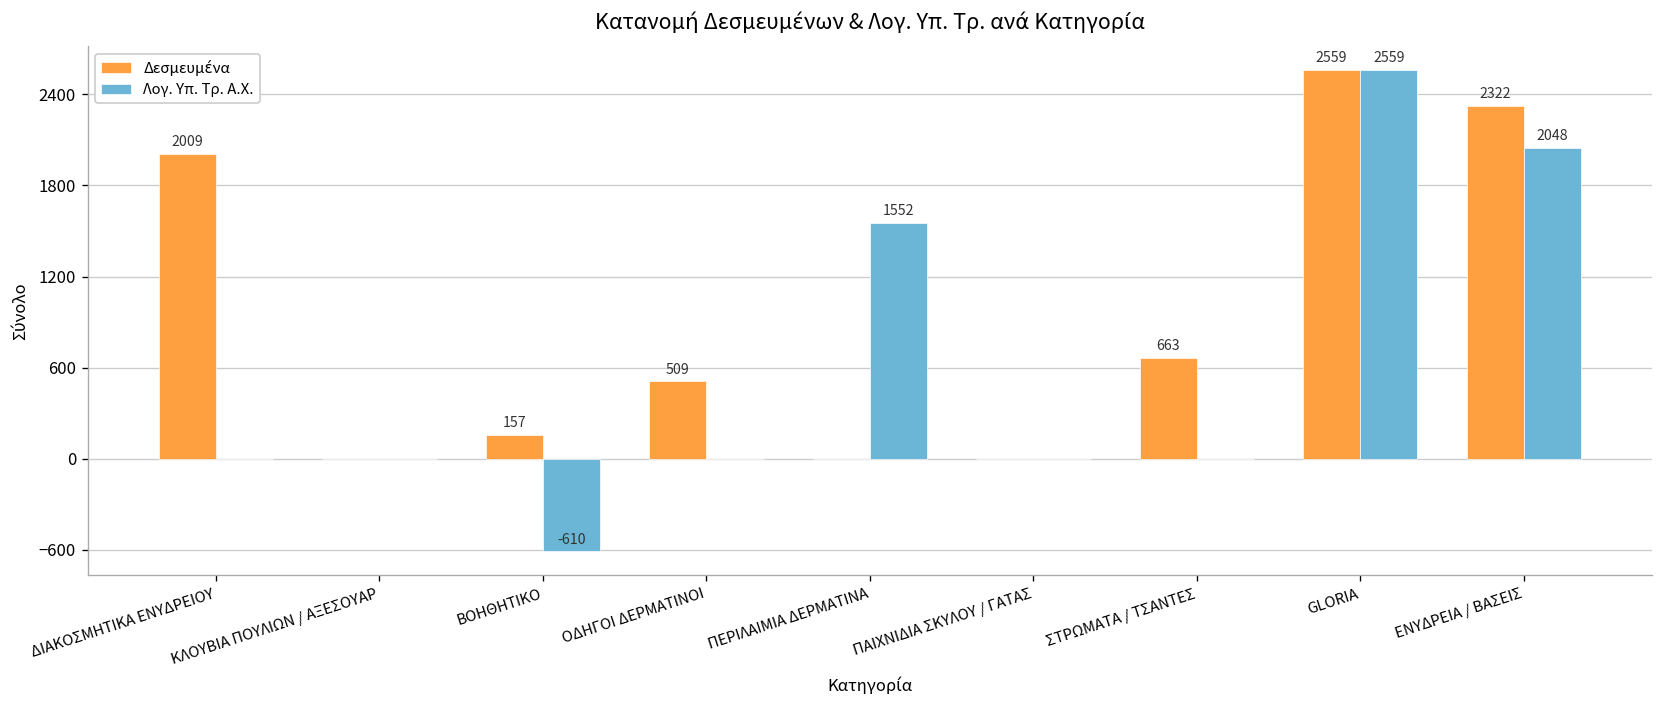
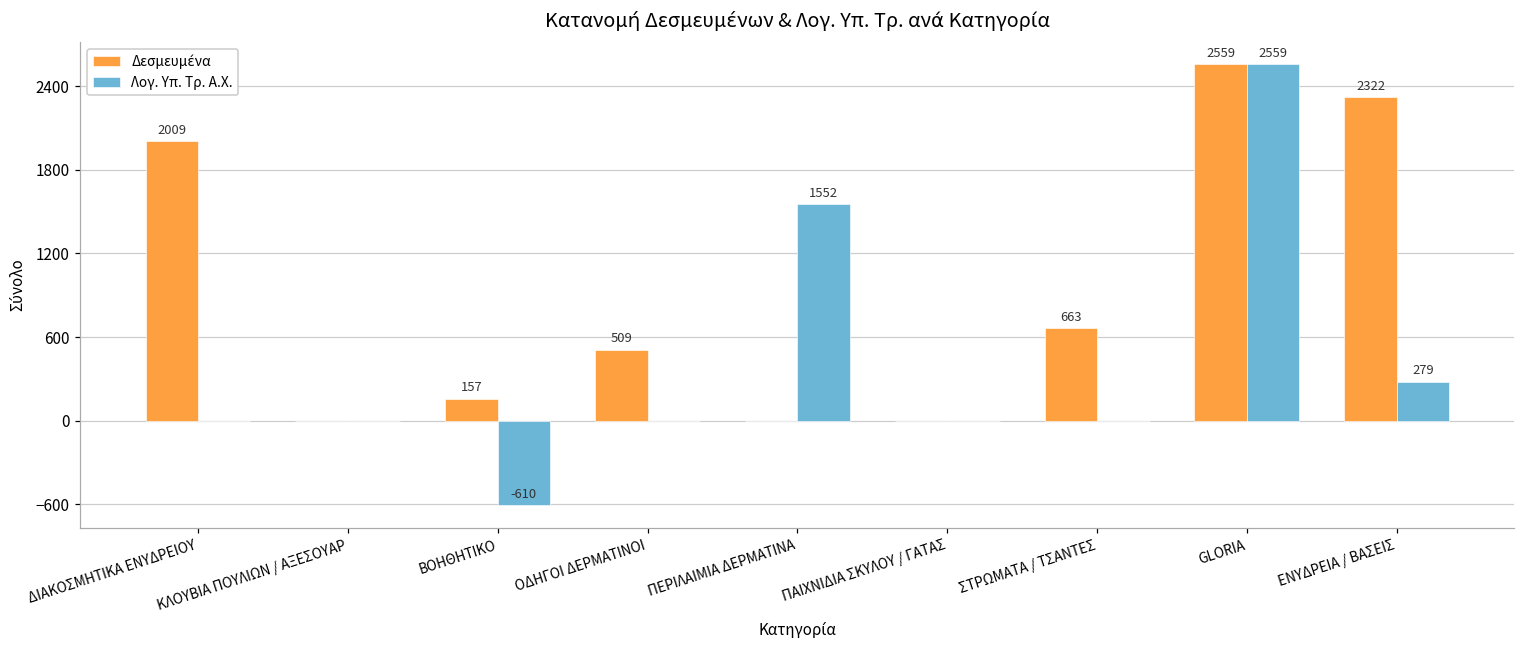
  {
    "Δεσμευμένα": {
      "ΔΙΑΚΟΣΜΗΤΙΚΑ ΕΝΥΔΡΕΙΟΥ": 2009,
      "ΒΟΗΘΗΤΙΚΟ": 157,
      "ΟΔΗΓΟΙ ΔΕΡΜΑΤΙΝΟΙ": 509,
      "ΣΤΡΩΜΑΤΑ / ΤΣΑΝΤΕΣ": 663,
      "GLORIA": 2559,
      "ΕΝΥΔΡΕΙΑ / ΒΑΣΕΙΣ": 2322
    },
    "Λογ. Υπ. Τρ. Α.Χ.": {
      "ΒΟΗΘΗΤΙΚΟ": -610,
      "ΠΕΡΙΛΑΙΜΙΑ ΔΕΡΜΑΤΙΝΑ": 1552,
      "GLORIA": 2559,
-     "ΕΝΥΔΡΕΙΑ / ΒΑΣΕΙΣ": 2048
+     "ΕΝΥΔΡΕΙΑ / ΒΑΣΕΙΣ": 279
    }
  }
